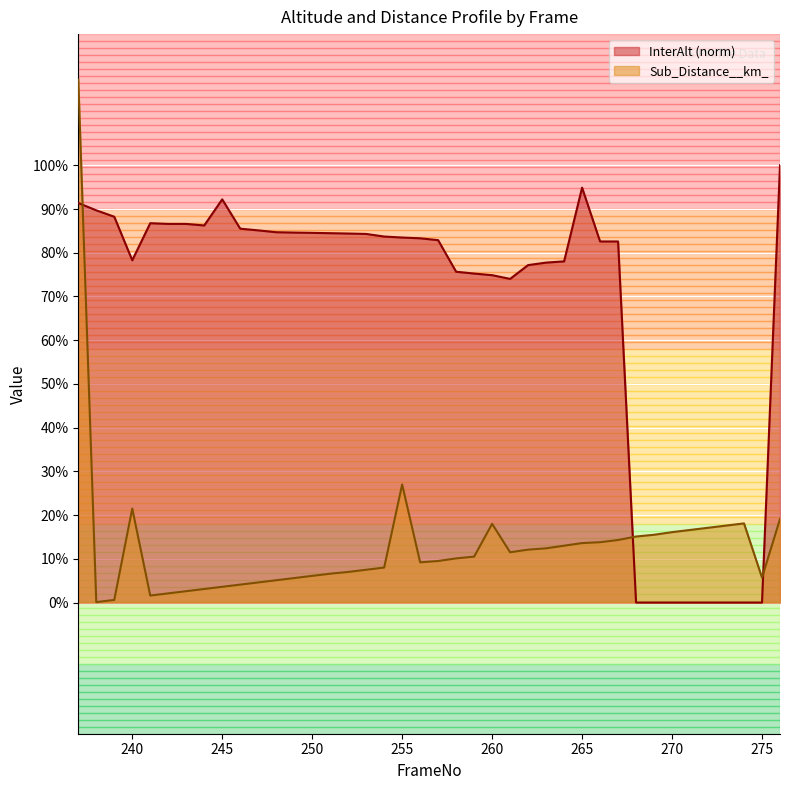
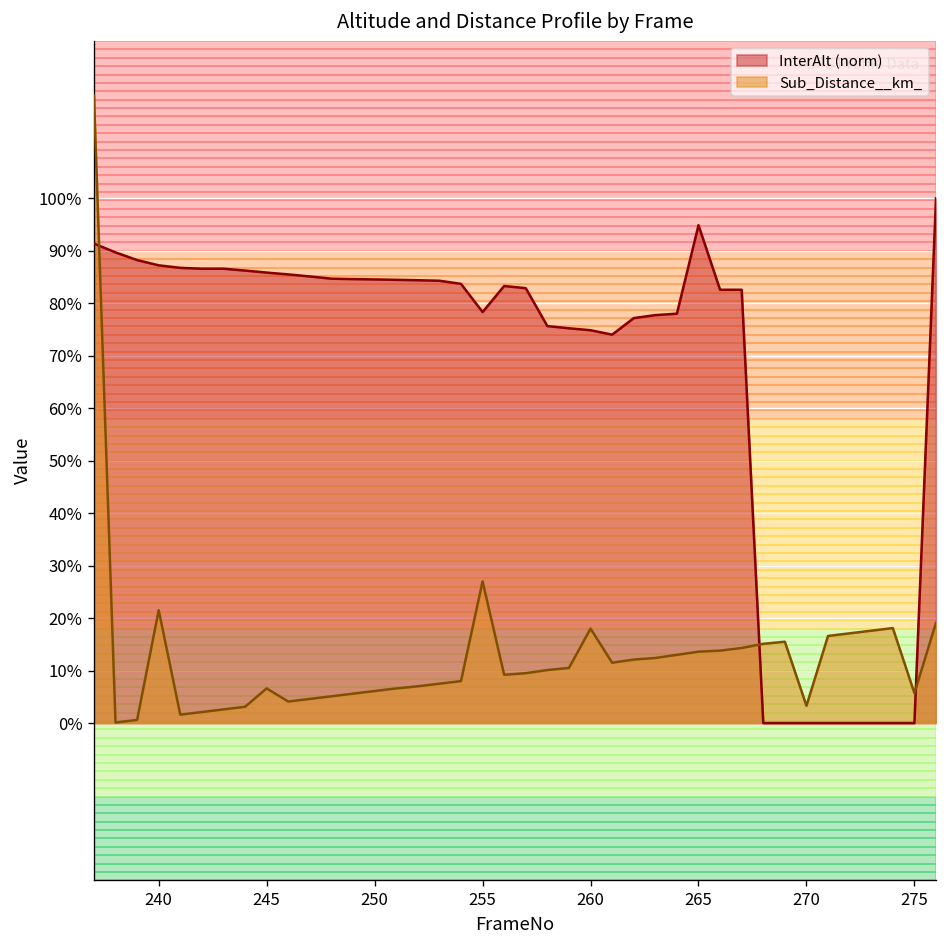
  {
    "InterAlt (norm)": {
-     "240": "78%",
-     "245": "92%",
+     "240": "87%",
+     "245": "86%",
      "250": "85%",
-     "255": "83%",
+     "255": "78%",
      "260": "75%",
      "265": "95%",
      "270": "0%",
      "275": "0%"
    },
    "Sub_Distance__km_": {
      "240": "22%",
-     "245": "4%",
+     "245": "7%",
      "250": "6%",
      "255": "27%",
      "260": "18%",
      "265": "14%",
-     "270": "16%",
+     "270": "3%",
      "275": "6%"
    }
  }
